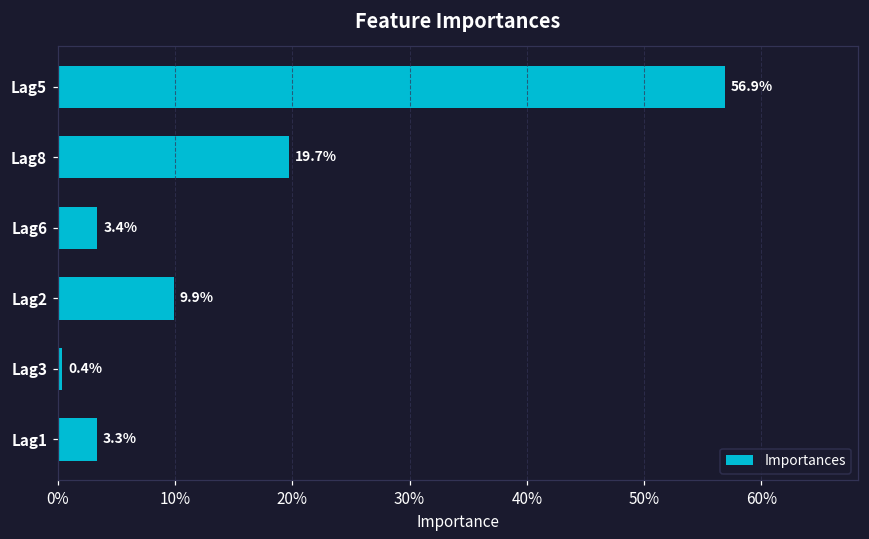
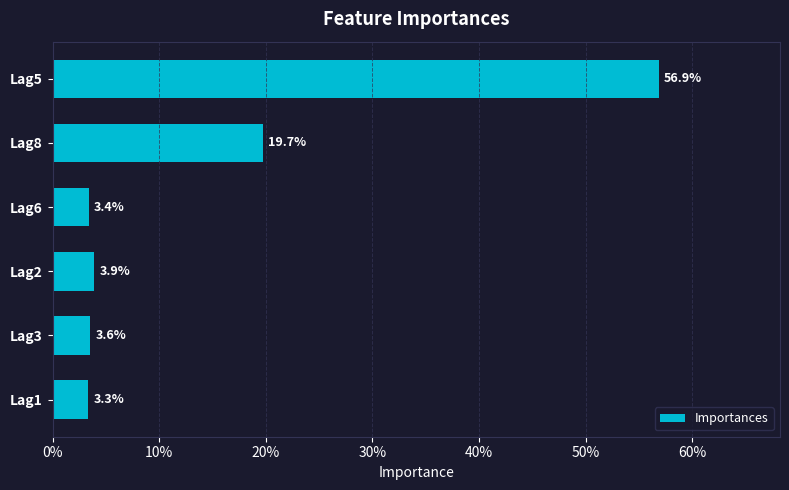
  {
    "Lag5": "56.9%",
    "Lag8": "19.7%",
    "Lag6": "3.4%",
-   "Lag2": "9.9%",
-   "Lag3": "0.4%",
+   "Lag2": "3.9%",
+   "Lag3": "3.6%",
    "Lag1": "3.3%"
  }
